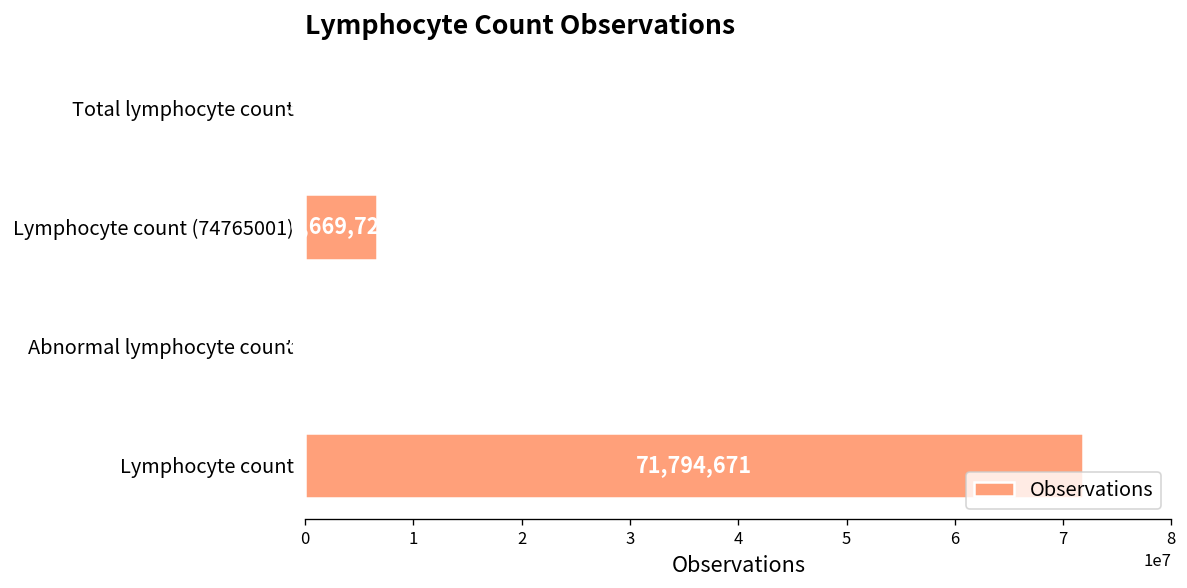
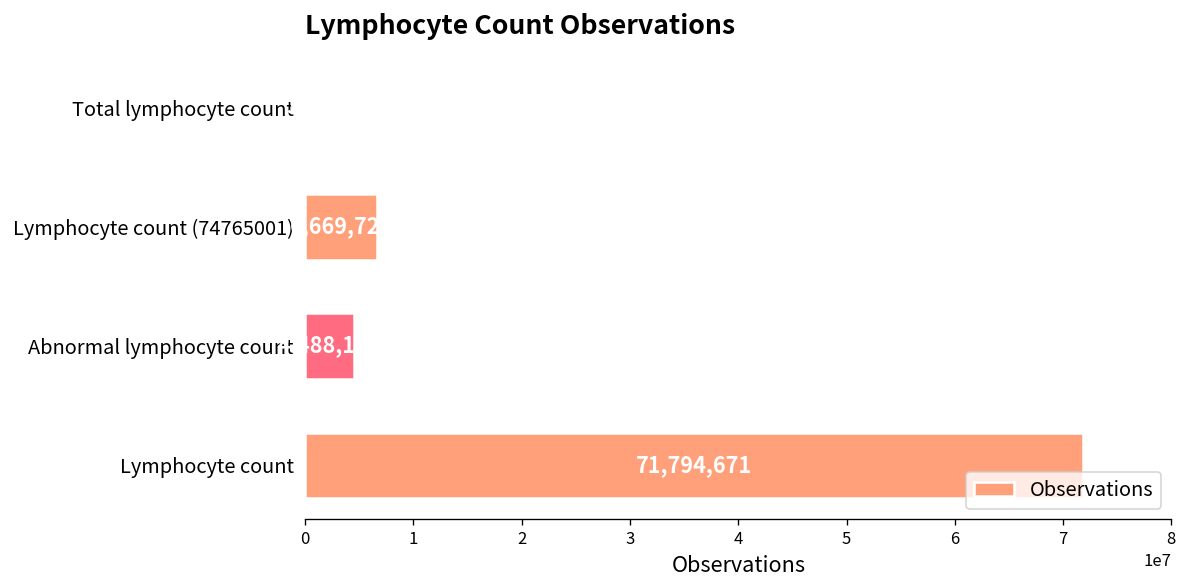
  {
-   "Abnormal lymphocyte count": 0
+   "Abnormal lymphocyte count": 4000000
  }
